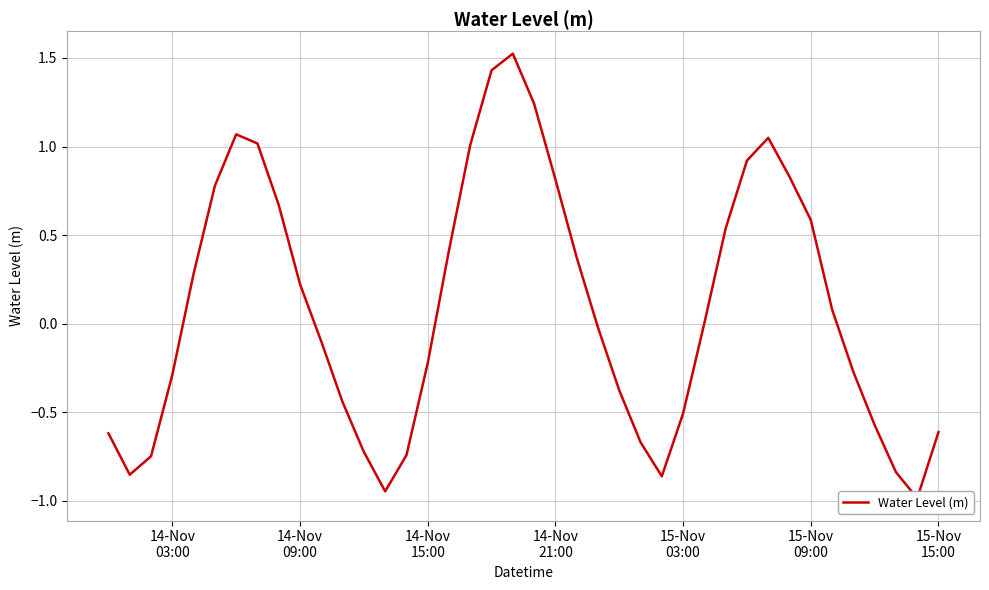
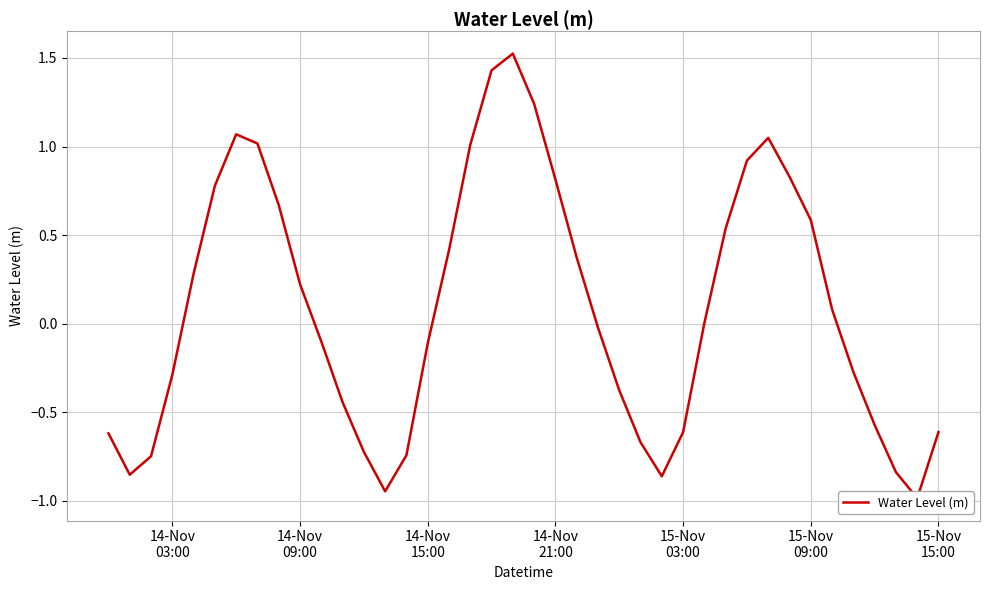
  {
    "14-Nov 03:00": -0.29,
    "14-Nov 09:00": 0.22,
-   "14-Nov 15:00": -0.22,
+   "14-Nov 15:00": -0.11,
    "14-Nov 21:00": 0.81,
-   "15-Nov 03:00": -0.51,
+   "15-Nov 03:00": -0.61,
    "15-Nov 09:00": 0.59,
    "15-Nov 15:00": -0.61
  }
